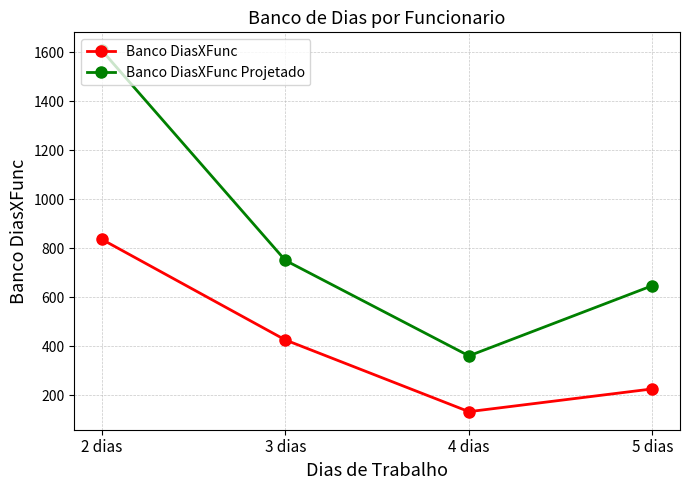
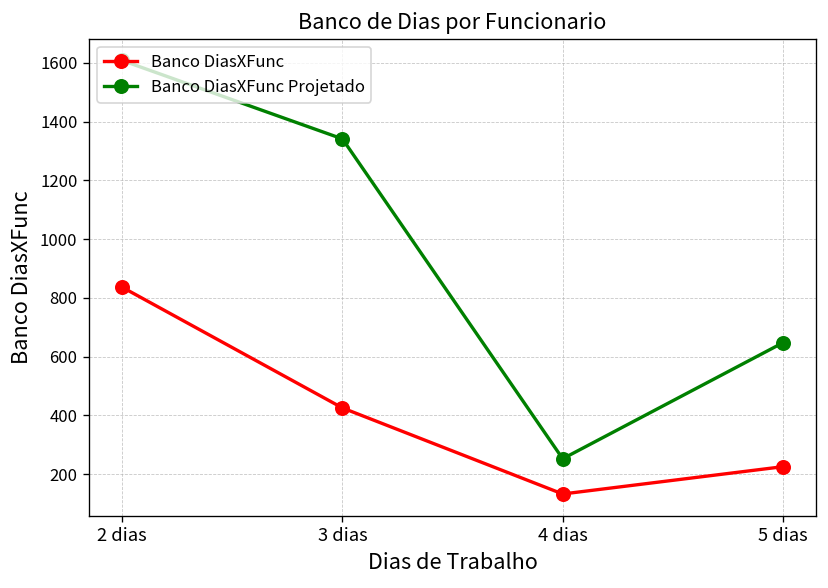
  {
    "Banco DiasXFunc": {
      "2 dias": 840,
      "3 dias": 430,
      "4 dias": 130,
      "5 dias": 230
    },
    "Banco DiasXFunc Projetado": {
-     "3 dias": 750,
-     "4 dias": 360,
+     "3 dias": 1340,
+     "4 dias": 250,
      "5 dias": 650
    }
  }
